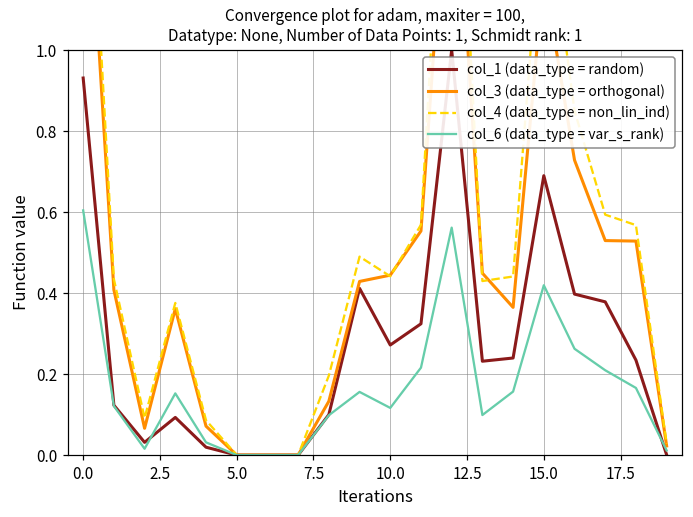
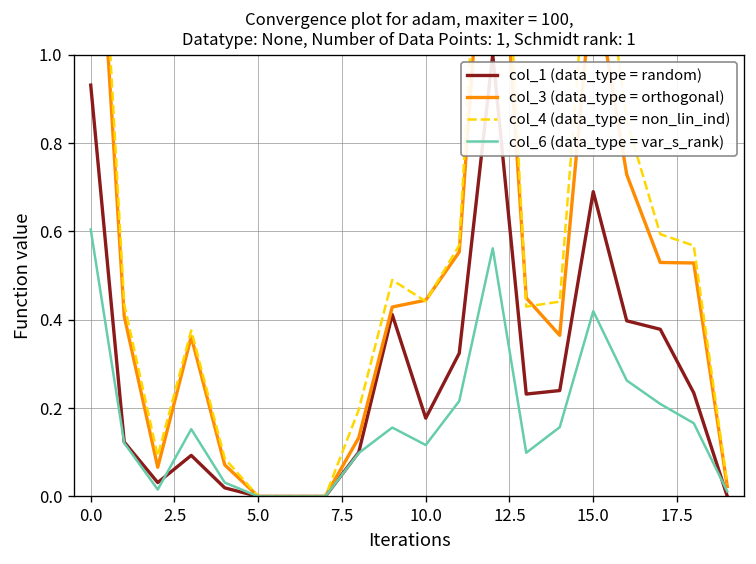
  {
    "col_1 (data_type = random)": {
      "0.0": 0.93,
-     "10.0": 0.27,
+     "10.0": 0.18,
      "15.0": 0.69
    },
    "col_6 (data_type = var_s_rank)": {
      "0.0": 0.60,
      "10.0": 0.12,
      "15.0": 0.42
    }
  }
